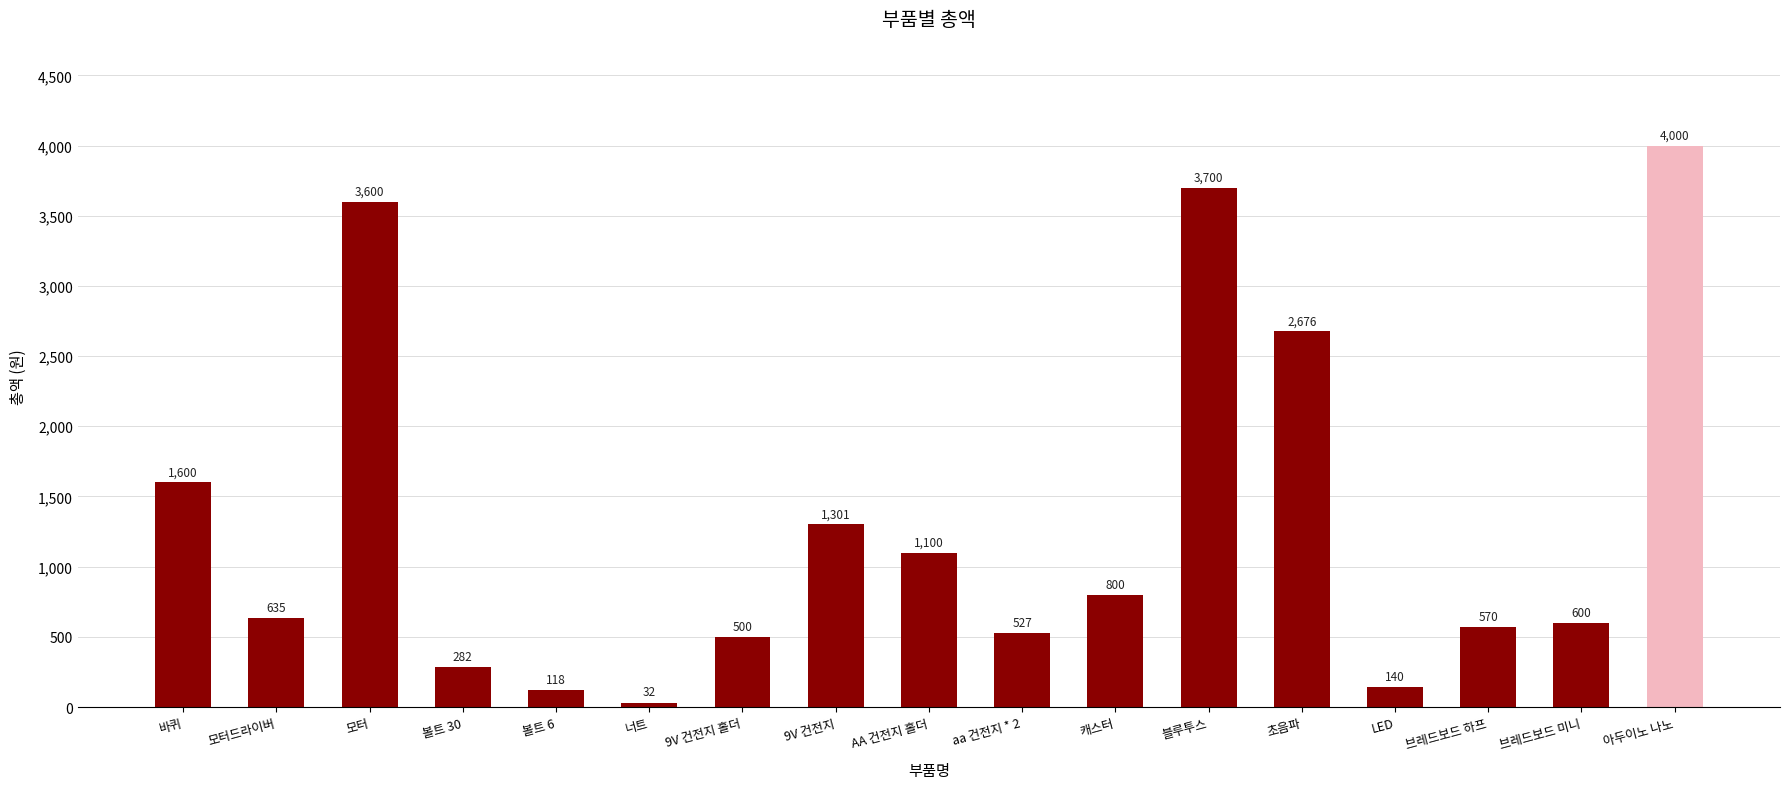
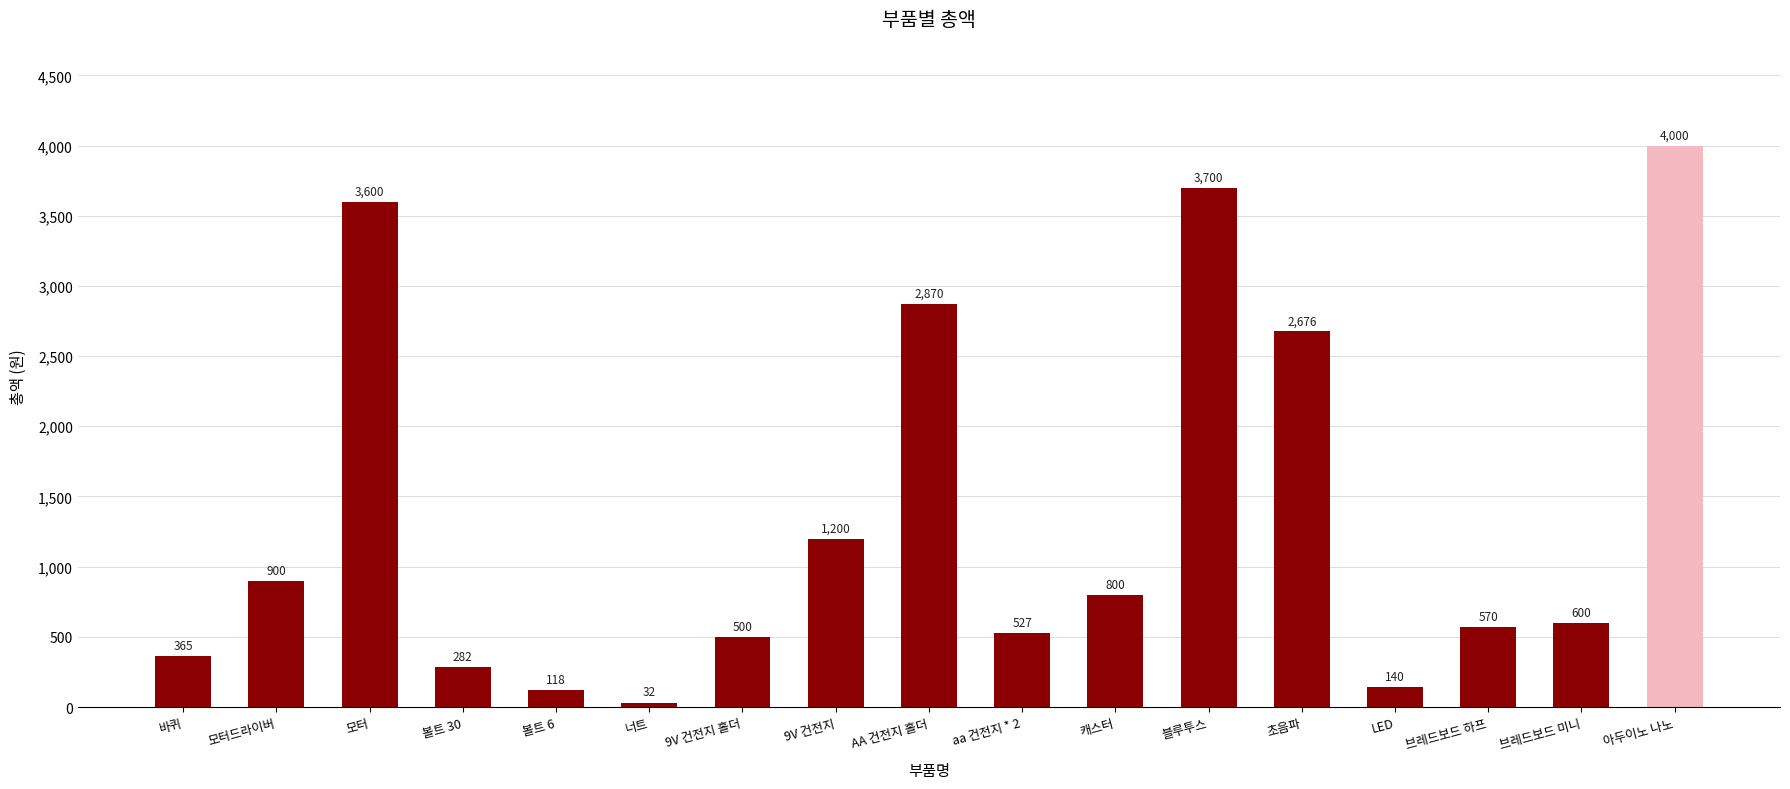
  {
-   "바퀴": "1,600",
-   "모터드라이버": "635",
+   "바퀴": "365",
+   "모터드라이버": "900",
    "모터": "3,600",
    "볼트 30": "282",
    "볼트 6": "118",
    "너트": "32",
    "9V 건전지 홀더": "500",
-   "9V 건전지": "1,301",
-   "AA 건전지 홀더": "1,100",
+   "9V 건전지": "1,200",
+   "AA 건전지 홀더": "2,870",
    "aa 건전지 * 2": "527",
    "캐스터": "800",
    "블루투스": "3,700",
    "초음파": "2,676",
    "LED": "140",
    "브레드보드 하프": "570",
    "브레드보드 미니": "600",
    "아두이노 나노": "4,000"
  }
